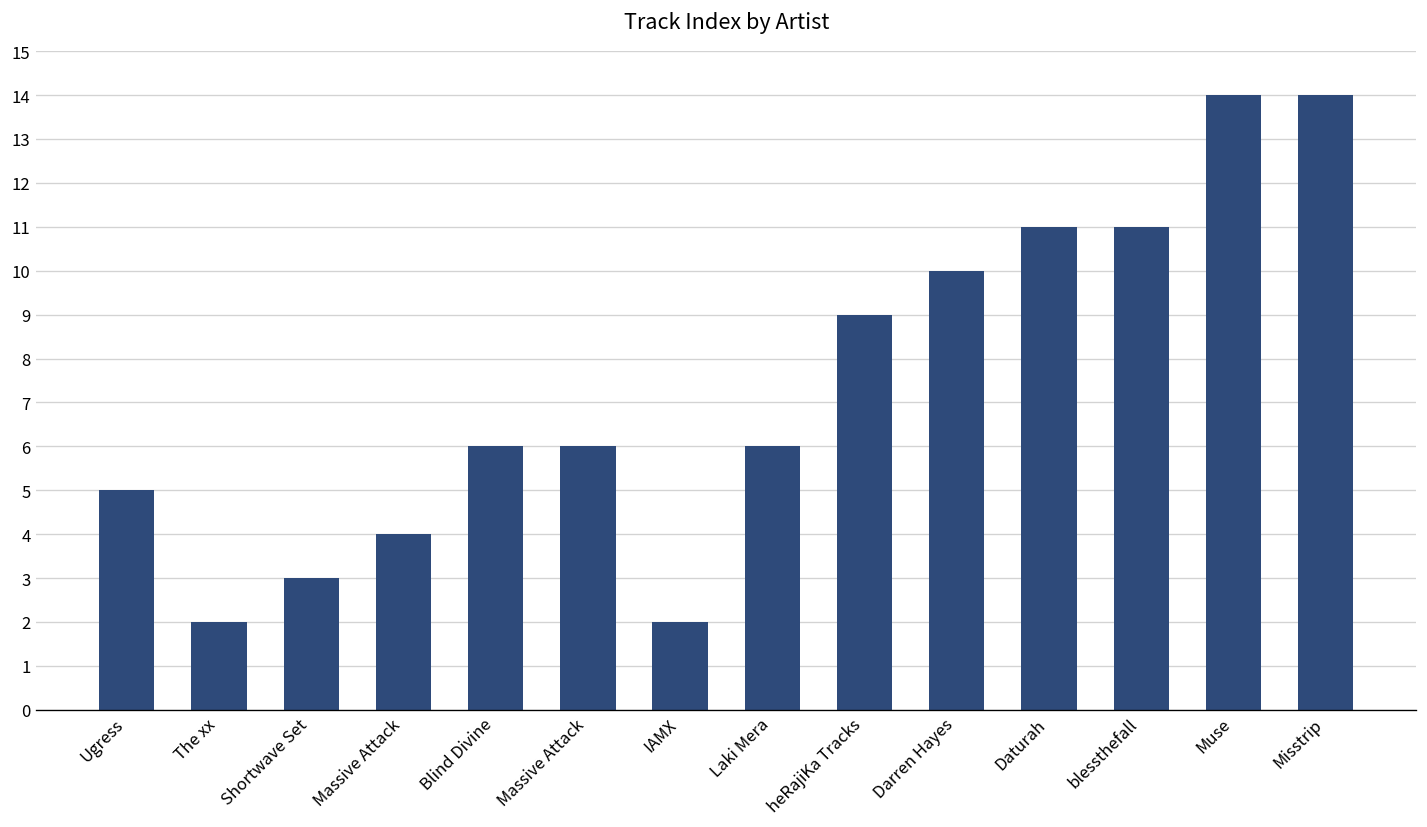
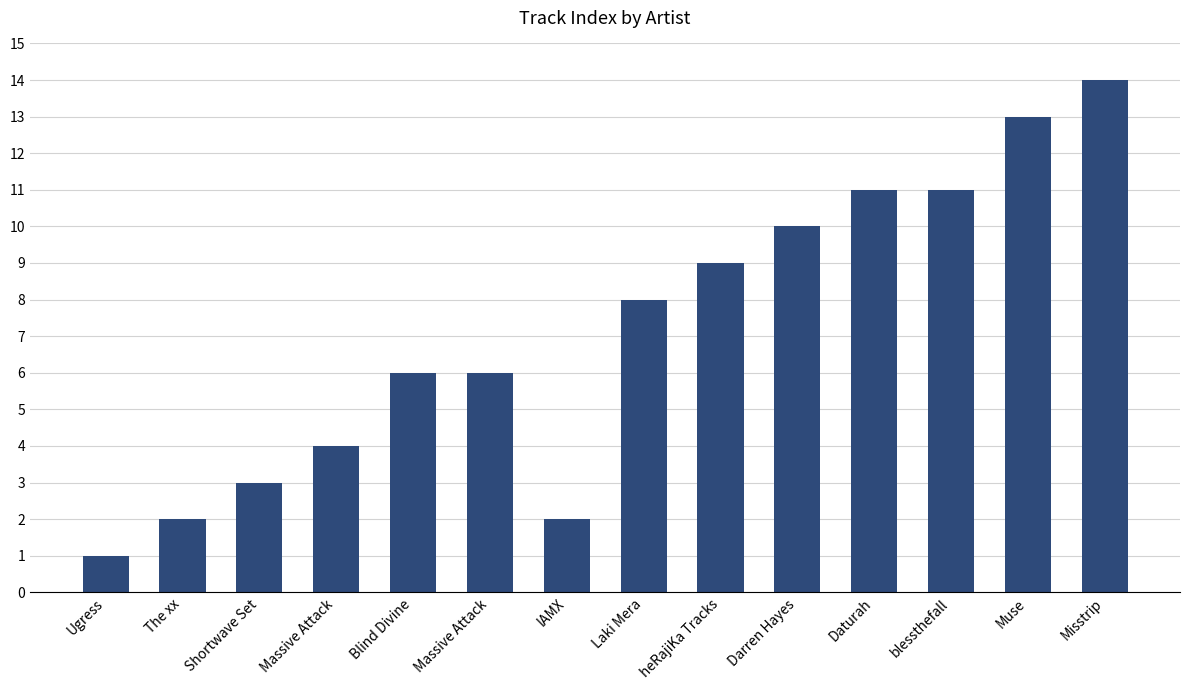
  {
-   "Ugress": 5,
+   "Ugress": 1,
    "The xx": 2,
    "Shortwave Set": 3,
    "Blind Divine": 6,
    "IAMX": 2,
-   "Laki Mera": 6,
+   "Laki Mera": 8,
    "heRajiKa Tracks": 9,
    "Darren Hayes": 10,
    "Daturah": 11,
    "blessthefall": 11,
-   "Muse": 14,
+   "Muse": 13,
    "Misstrip": 14
  }
